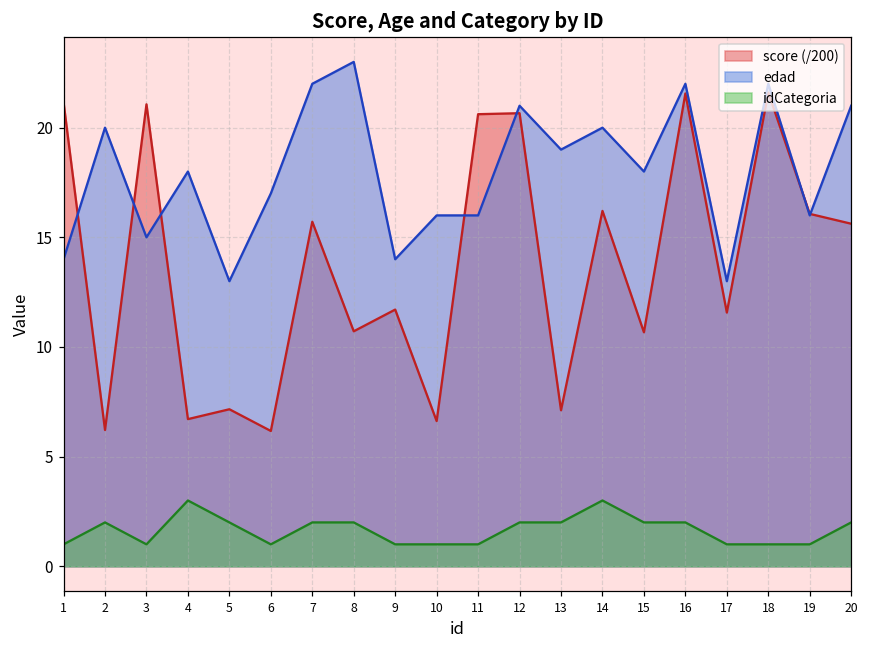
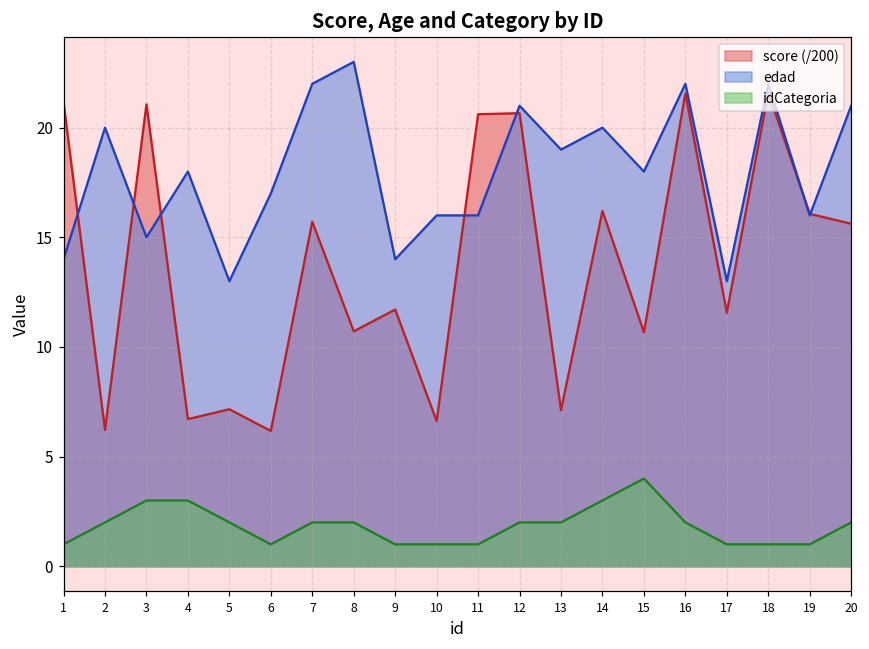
  {
    "score (/200)": {
      "1": 21.2,
      "2": 6.2,
      "3": 21,
      "4": 6.7,
      "5": 7.2,
      "6": 6.2,
      "7": 15.7,
      "8": 10.7,
      "9": 11.7,
      "10": 6.6,
      "11": 20.6,
      "12": 20.7,
      "13": 7,
      "14": 16.2,
      "15": 10.7,
      "16": 21.6,
      "17": 11.6,
      "20": 15.6
    },
    "edad": {
      "1": 14,
      "2": 20,
      "3": 15,
      "4": 18,
      "5": 13,
      "6": 17,
      "7": 22,
      "8": 23,
      "9": 14,
      "10": 16,
      "11": 16,
      "12": 21,
      "13": 19,
      "14": 20,
      "15": 18,
      "16": 22,
      "17": 13,
      "20": 21
    },
    "idCategoria": {
      "1": 1,
      "2": 2,
-     "3": 1,
+     "3": 3,
      "4": 3,
      "5": 2,
      "6": 1,
      "7": 2,
      "8": 2,
      "9": 1,
      "10": 1,
      "11": 1,
      "12": 2,
      "13": 2,
      "14": 3,
-     "15": 2,
+     "15": 4,
      "16": 2,
      "17": 1,
      "18": 1,
      "19": 1,
      "20": 2
    }
  }
